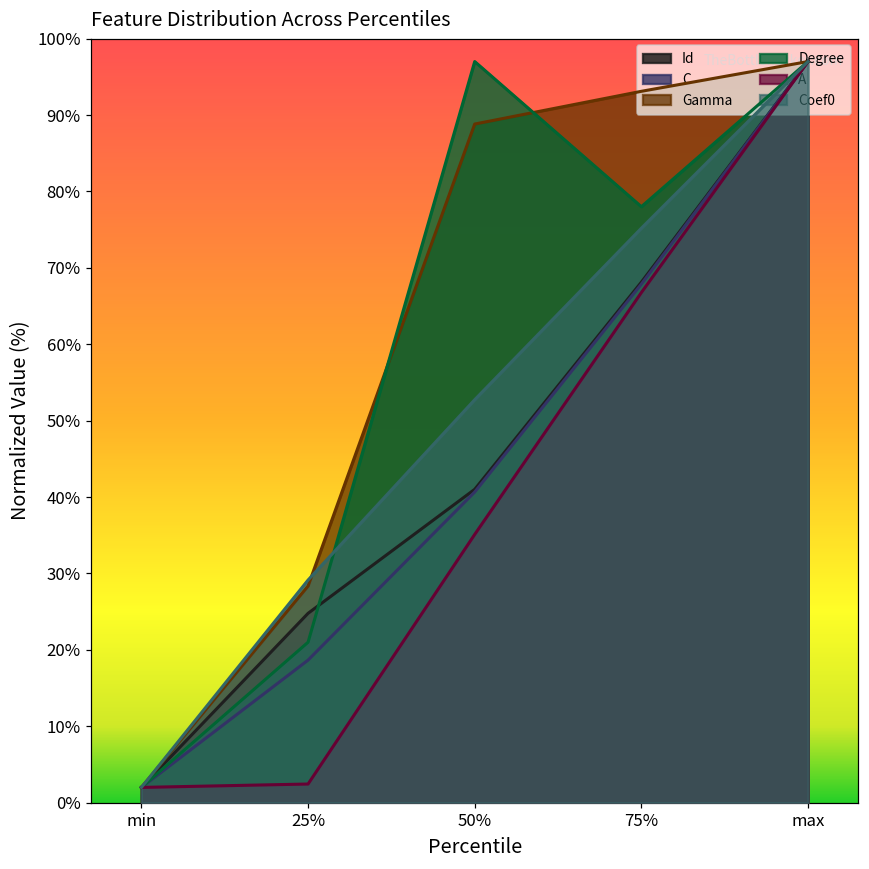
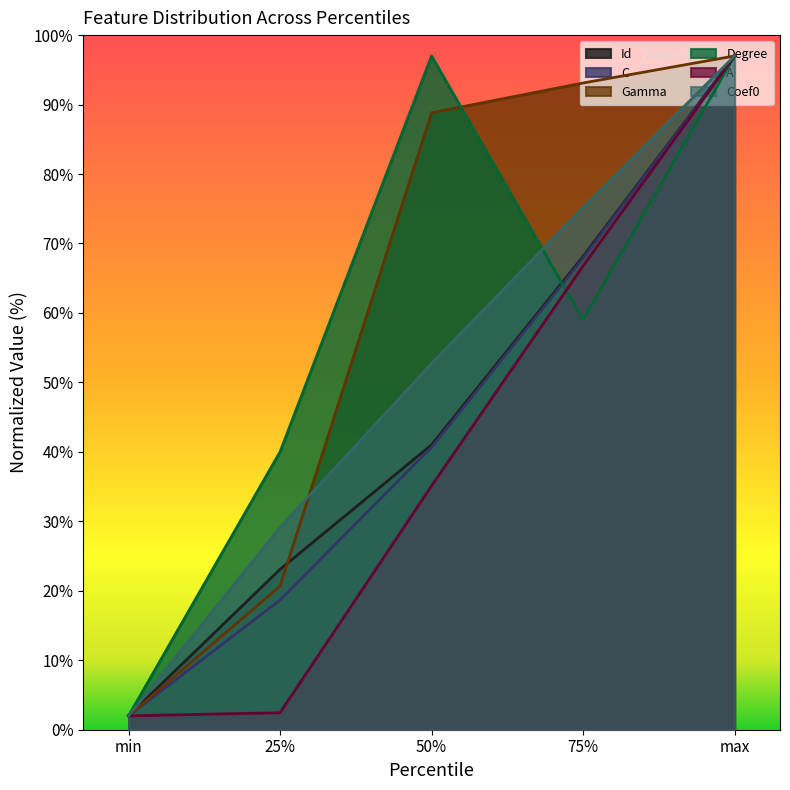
  {
    "Id": {
-     "25%": "25%"
+     "25%": "23%"
    },
    "Gamma": {
-     "25%": "28%",
+     "25%": "21%",
      "50%": "89%"
    },
    "Degree": {
-     "25%": "21%",
+     "25%": "40%",
      "50%": "97%",
-     "75%": "78%"
+     "75%": "59%"
    },
    "A": {
      "25%": "2%",
      "50%": "35%",
      "75%": "67%"
    }
  }
